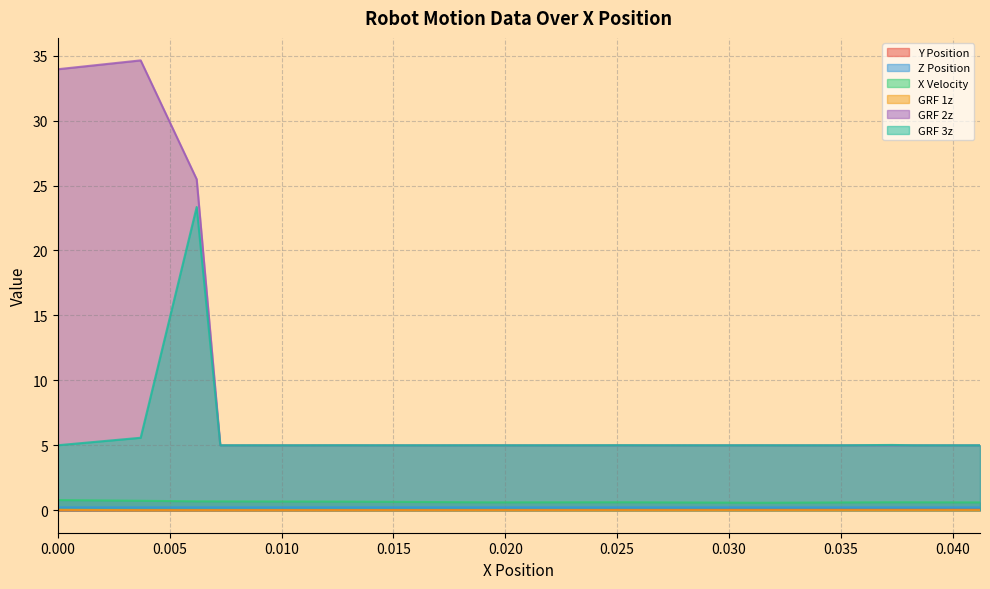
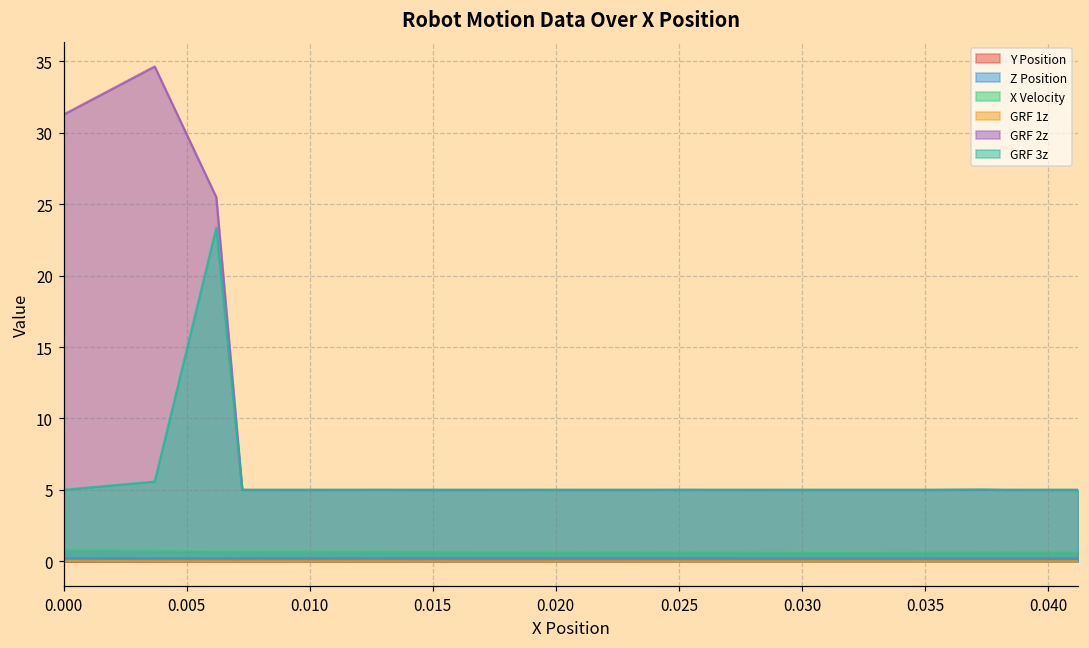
  {
    "GRF 1z": {
      "0.000": 0.0
    },
    "GRF 2z": {
-     "0.000": 34.0
+     "0.000": 31.3
    }
  }
